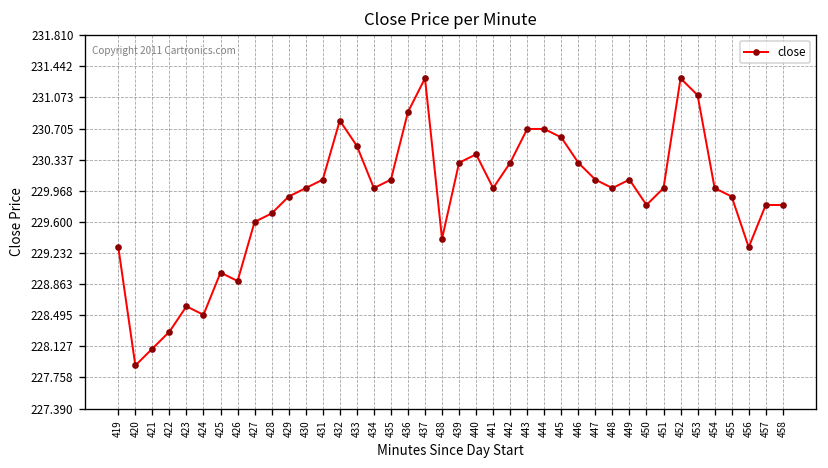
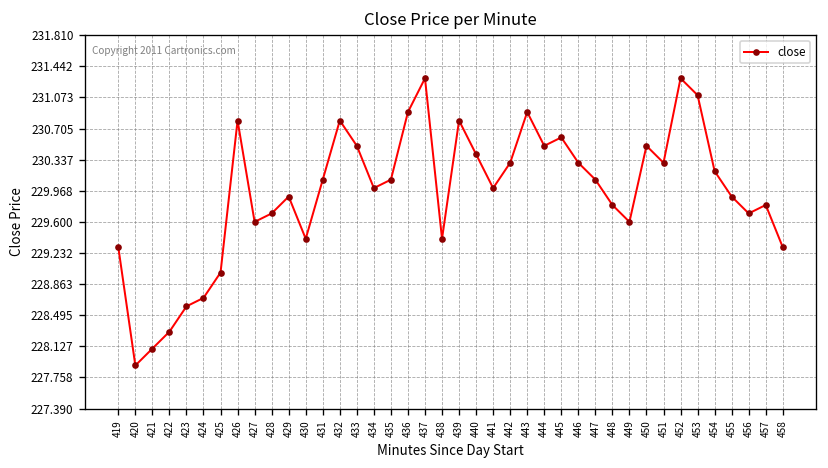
  {
    "419": 229.3,
    "420": 227.9,
    "421": 228.1,
    "422": 228.3,
    "423": 228.6,
-   "424": 228.5,
+   "424": 228.7,
    "425": 229.0,
-   "426": 228.9,
+   "426": 230.8,
    "427": 229.6,
    "428": 229.7,
    "429": 229.9,
-   "430": 230.0,
+   "430": 229.4,
    "431": 230.1,
    "432": 230.8,
    "433": 230.5,
    "434": 230.0,
    "435": 230.1,
    "436": 230.9,
    "437": 231.3,
    "438": 229.4,
-   "439": 230.3,
+   "439": 230.8,
    "440": 230.4,
    "441": 230.0,
    "442": 230.3,
-   "443": 230.7,
-   "444": 230.7,
+   "443": 230.9,
+   "444": 230.5,
    "445": 230.6,
    "446": 230.3,
    "447": 230.1,
-   "448": 230.0,
-   "449": 230.1,
-   "450": 229.8,
-   "451": 230.0,
+   "448": 229.8,
+   "449": 229.6,
+   "450": 230.5,
+   "451": 230.3,
    "452": 231.3,
    "453": 231.1,
-   "454": 230.0,
+   "454": 230.2,
    "455": 229.9,
-   "456": 229.3,
+   "456": 229.7,
    "457": 229.8,
-   "458": 229.8
+   "458": 229.3
  }
